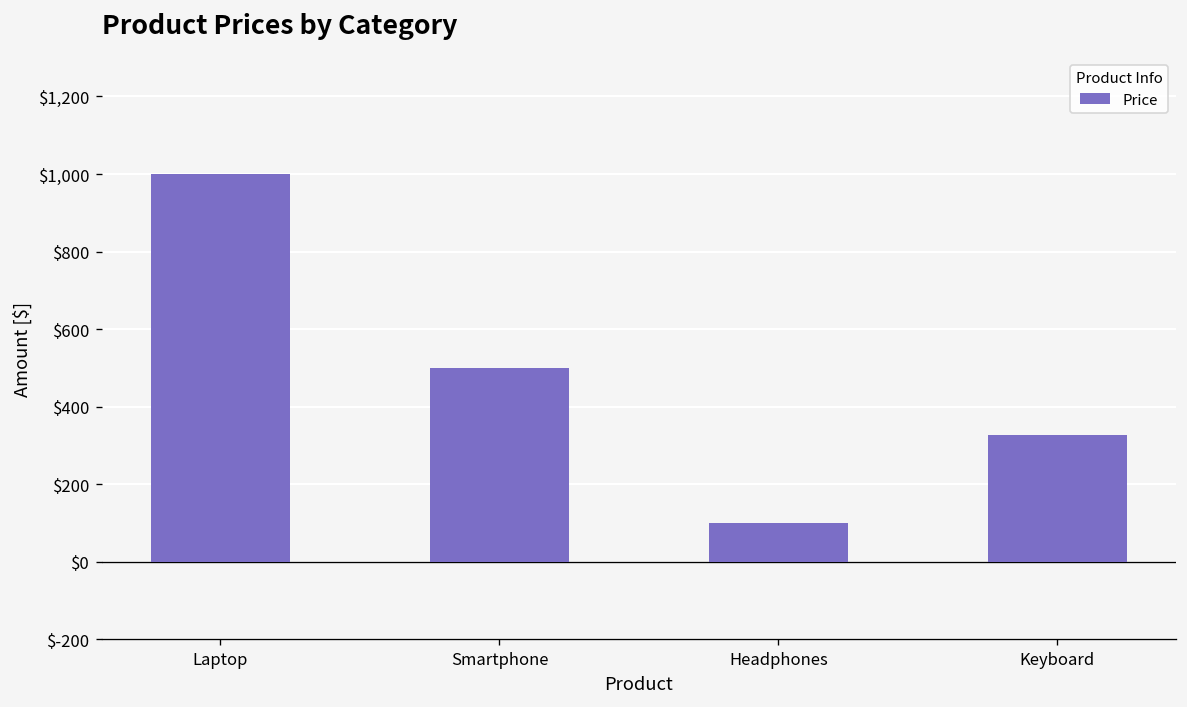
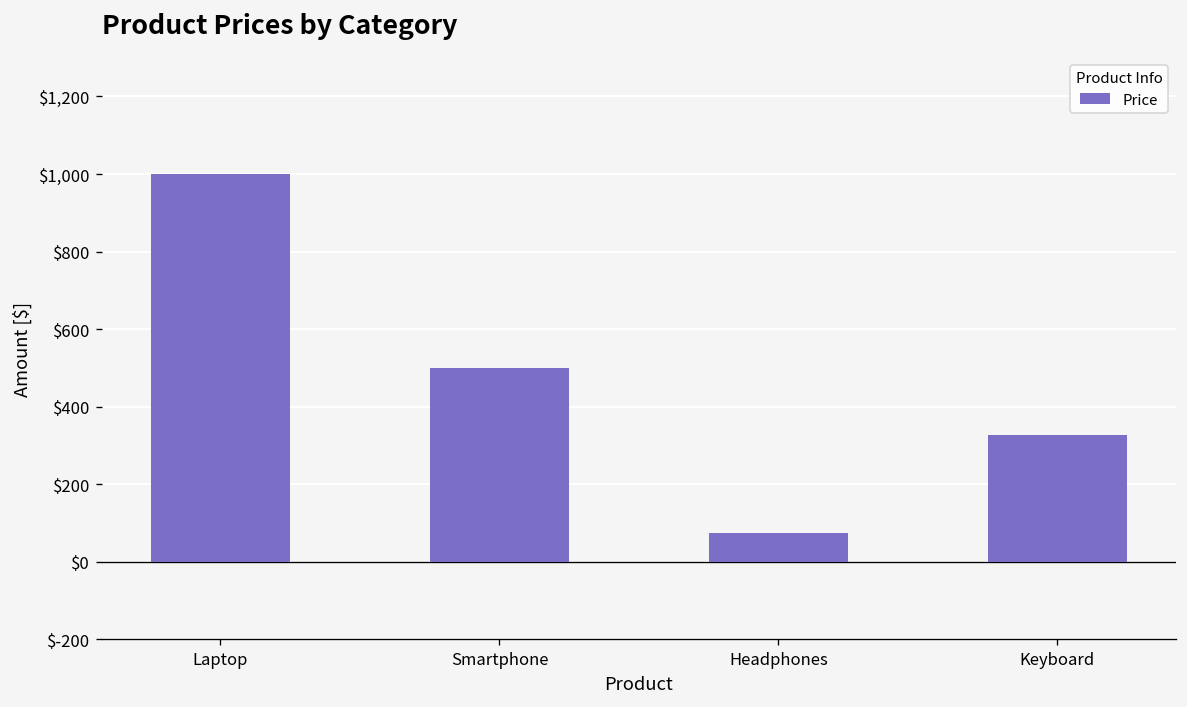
  {
    "Laptop": "$1,000",
    "Smartphone": "$500",
-   "Headphones": "$100",
+   "Headphones": "$70",
    "Keyboard": "$330"
  }
